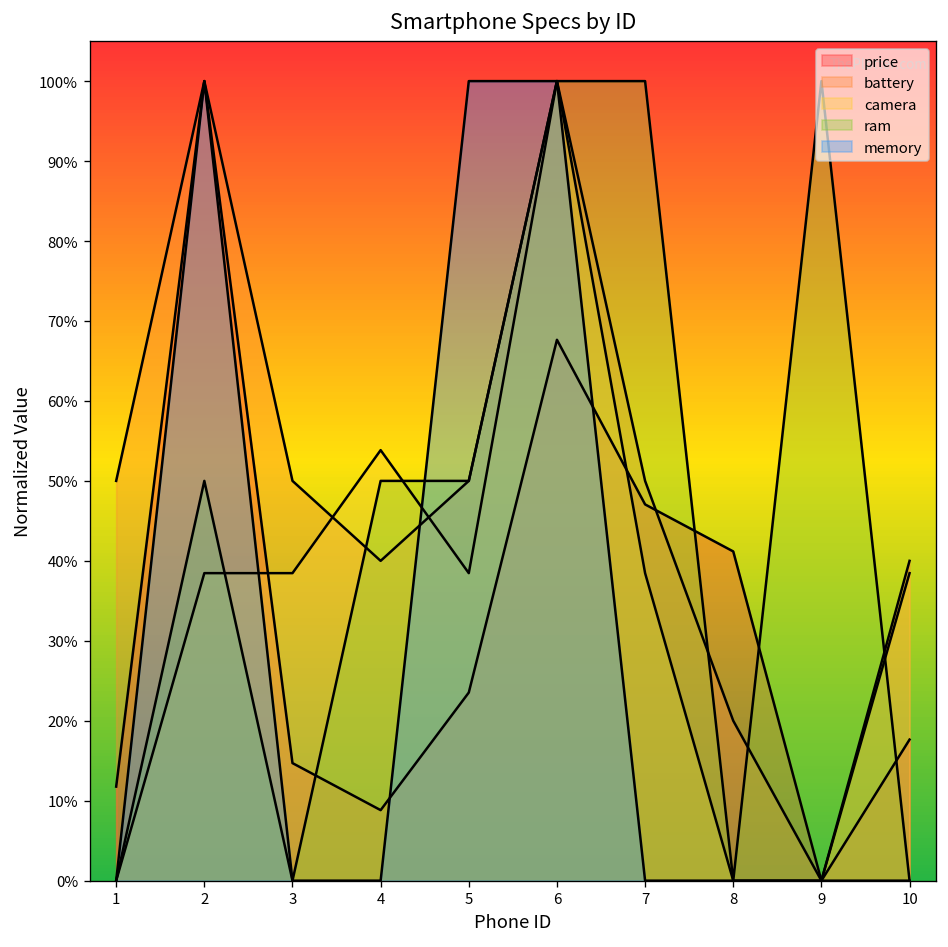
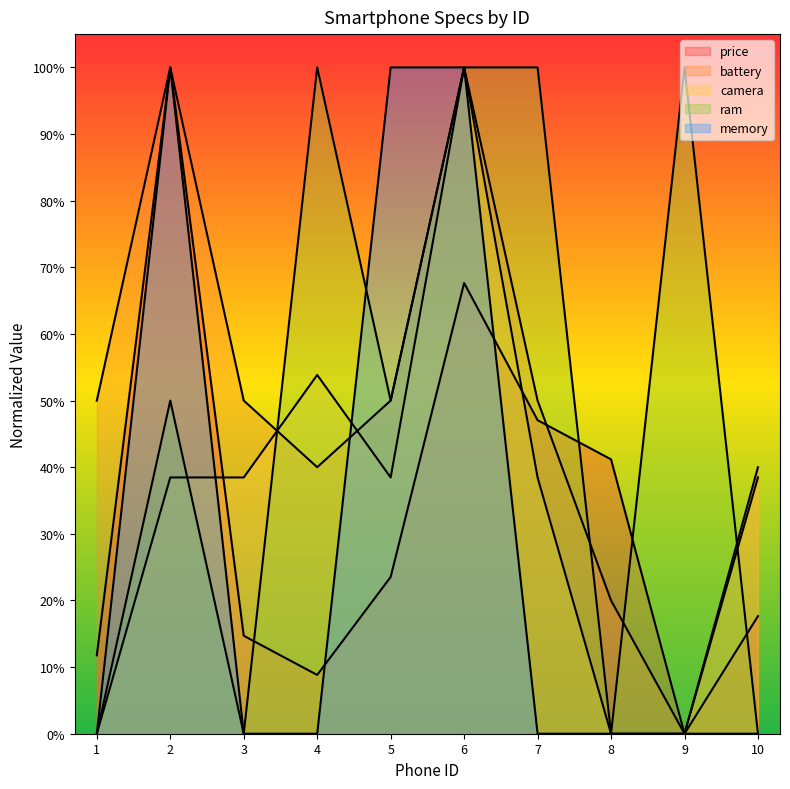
  {
    "ram": {
      "2": "50%",
-     "4": "50%",
+     "4": "100%",
      "7": "100%"
    },
    "memory": {
      "4": "0%",
      "5": "100%",
      "7": "0%"
    }
  }
